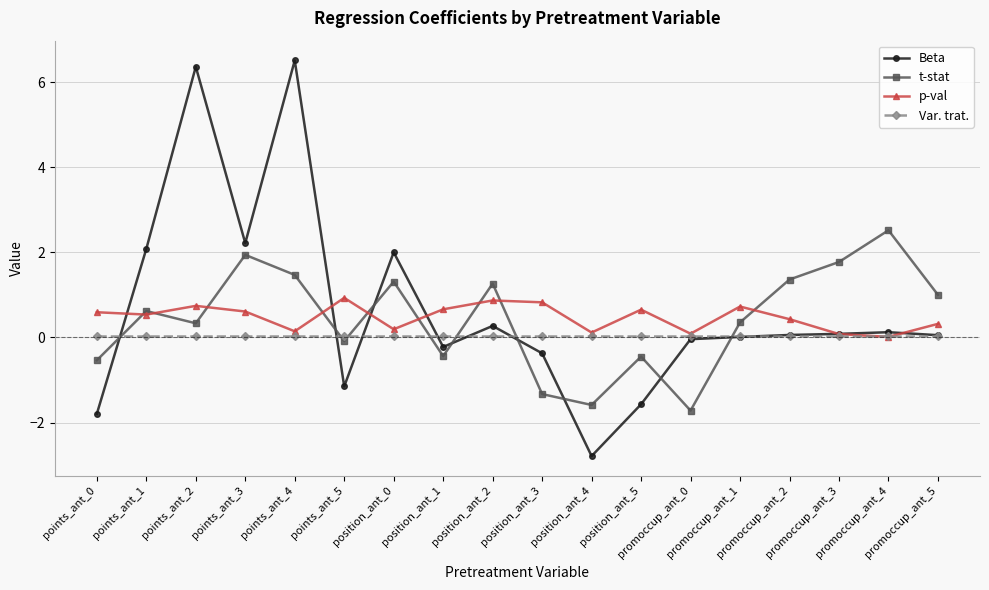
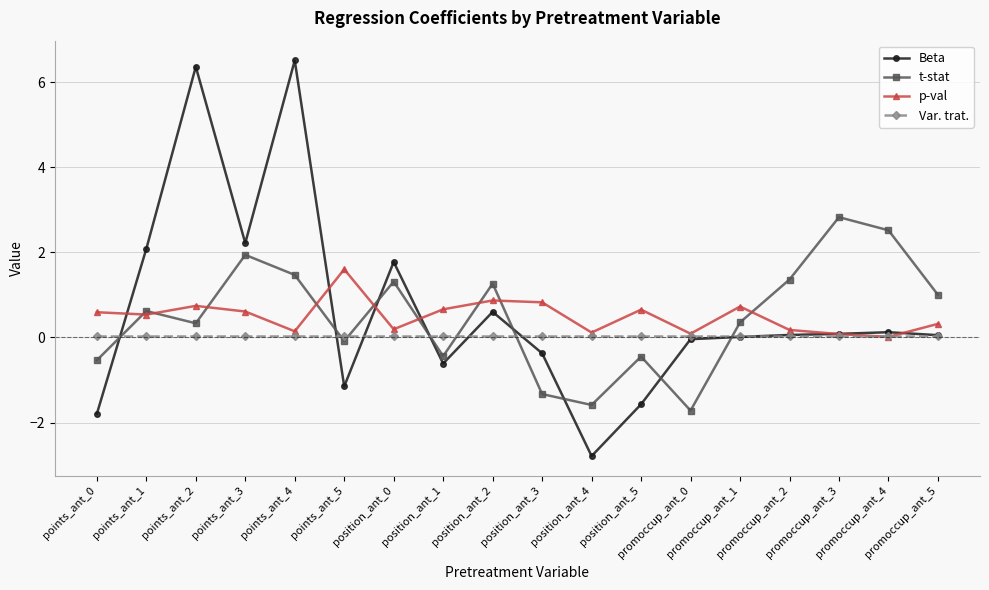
  {
    "Beta": {
      "points_ant_0": -1.8,
      "points_ant_1": 2.1,
      "points_ant_2": 6.4,
      "points_ant_3": 2.2,
      "points_ant_4": 6.5,
      "points_ant_5": -1.2,
-     "position_ant_0": 2.0,
-     "position_ant_1": -0.2,
-     "position_ant_2": 0.3,
+     "position_ant_0": 1.8,
+     "position_ant_1": -0.6,
+     "position_ant_2": 0.6,
      "position_ant_3": -0.4,
      "position_ant_4": -2.8,
      "position_ant_5": -1.6,
      "promoccup_ant_0": 0.0,
      "promoccup_ant_4": 0.1
    },
    "t-stat": {
      "points_ant_0": -0.5,
      "points_ant_1": 0.6,
      "points_ant_2": 0.3,
      "points_ant_3": 1.9,
      "points_ant_4": 1.5,
      "points_ant_5": -0.1,
      "position_ant_0": 1.3,
      "position_ant_1": -0.4,
      "position_ant_2": 1.3,
      "position_ant_3": -1.3,
      "position_ant_4": -1.6,
      "position_ant_5": -0.5,
      "promoccup_ant_0": -1.7,
      "promoccup_ant_1": 0.4,
      "promoccup_ant_2": 1.4,
-     "promoccup_ant_3": 1.8,
+     "promoccup_ant_3": 2.8,
      "promoccup_ant_4": 2.5,
      "promoccup_ant_5": 1.0
    },
    "p-val": {
      "points_ant_0": 0.6,
      "points_ant_1": 0.5,
      "points_ant_2": 0.7,
      "points_ant_3": 0.6,
      "points_ant_4": 0.1,
-     "points_ant_5": 0.9,
+     "points_ant_5": 1.6,
      "position_ant_0": 0.2,
      "position_ant_1": 0.7,
      "position_ant_2": 0.9,
      "position_ant_3": 0.8,
      "position_ant_4": 0.1,
      "position_ant_5": 0.7,
      "promoccup_ant_1": 0.7,
-     "promoccup_ant_2": 0.4,
+     "promoccup_ant_2": 0.2,
      "promoccup_ant_5": 0.3
    },
    "Var. trat.": {
      "points_ant_0": 0.0,
      "points_ant_1": 0.0,
      "points_ant_2": 0.0,
      "points_ant_3": 0.0,
      "points_ant_4": 0.0,
      "points_ant_5": 0.0,
      "position_ant_0": 0.0,
      "position_ant_1": 0.0,
      "position_ant_2": 0.0,
      "position_ant_3": 0.0,
      "position_ant_4": 0.0,
      "position_ant_5": 0.0
    }
  }
